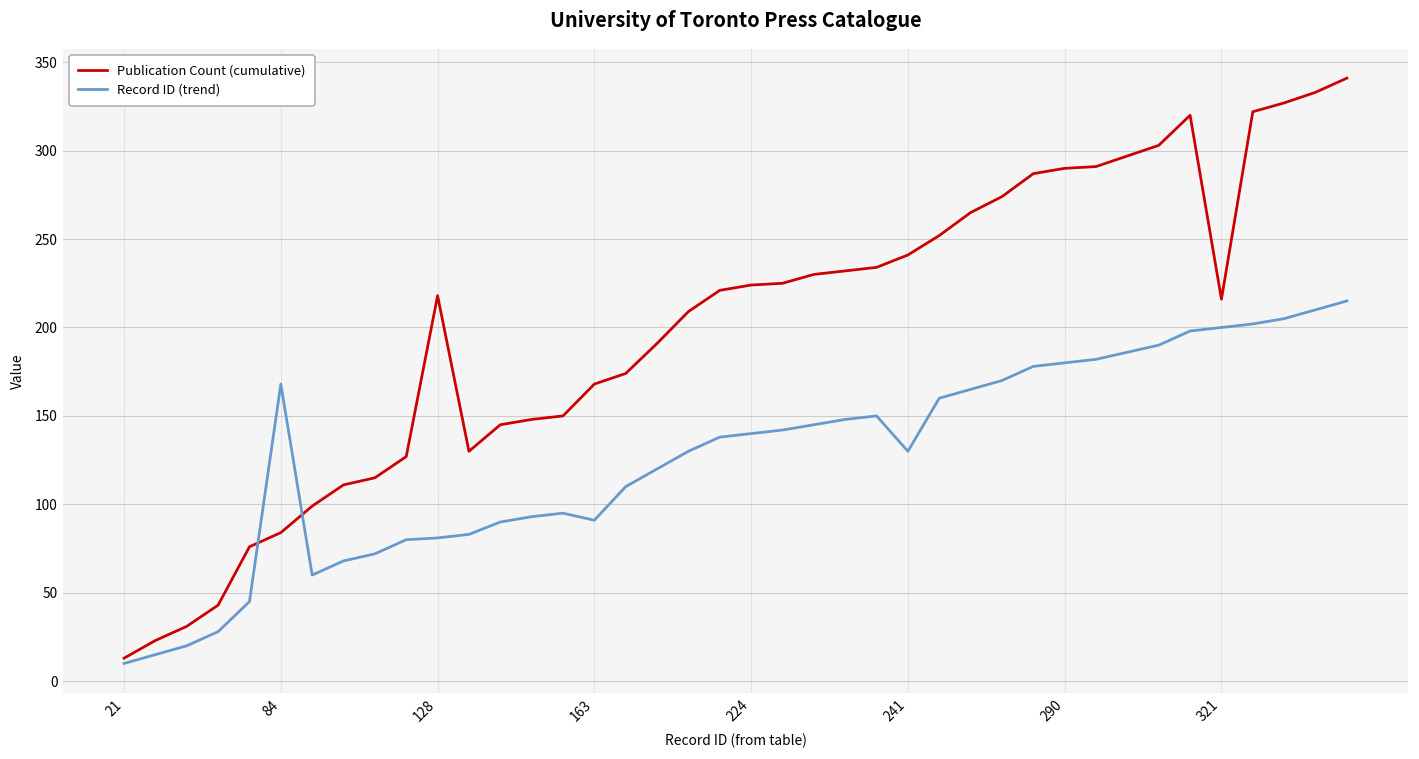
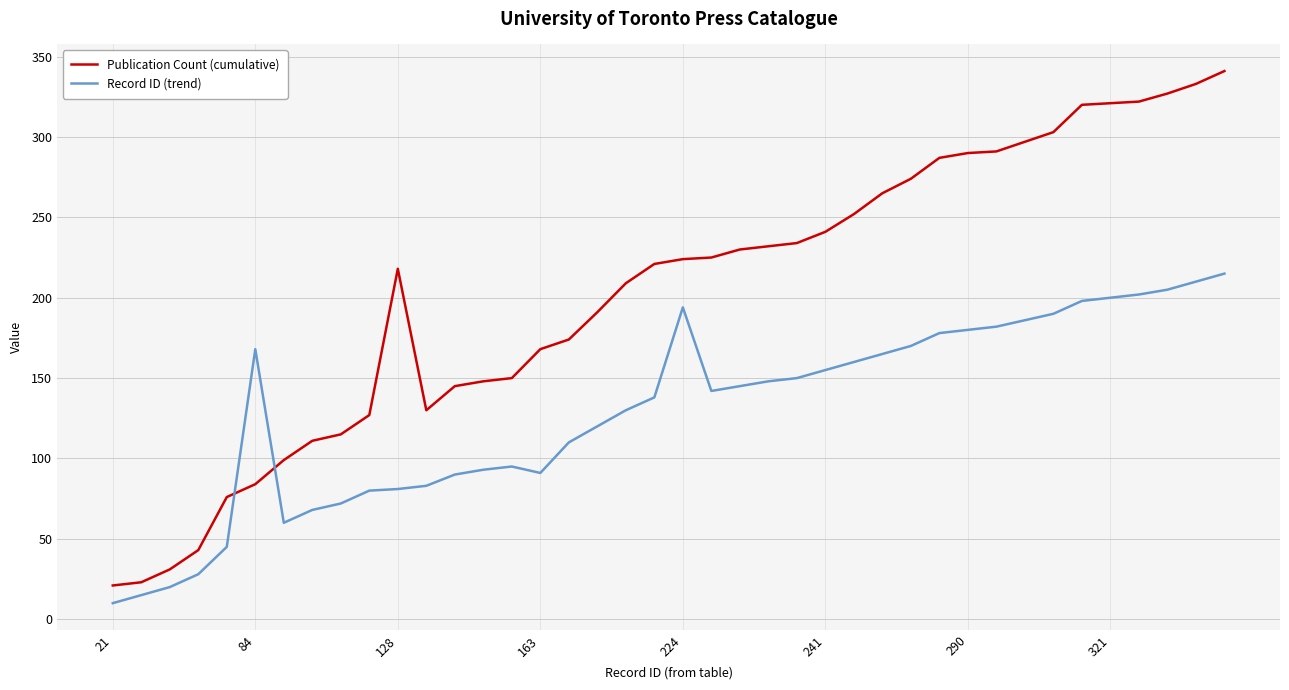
  {
    "Publication Count (cumulative)": {
-     "21": 13,
+     "21": 21,
      "84": 84,
      "128": 218,
      "163": 168,
      "224": 224,
      "241": 241,
      "290": 290,
-     "321": 216
+     "321": 321
    },
    "Record ID (trend)": {
      "21": 10,
      "84": 168,
      "128": 81,
      "163": 91,
-     "224": 140,
-     "241": 130,
+     "224": 194,
+     "241": 155,
      "290": 180,
      "321": 200
    }
  }
